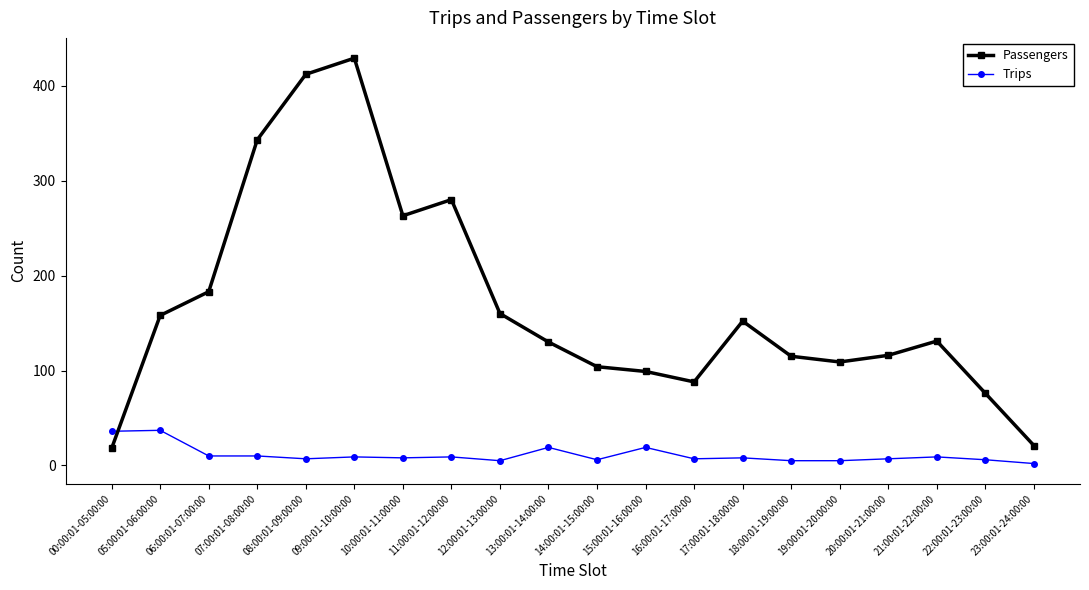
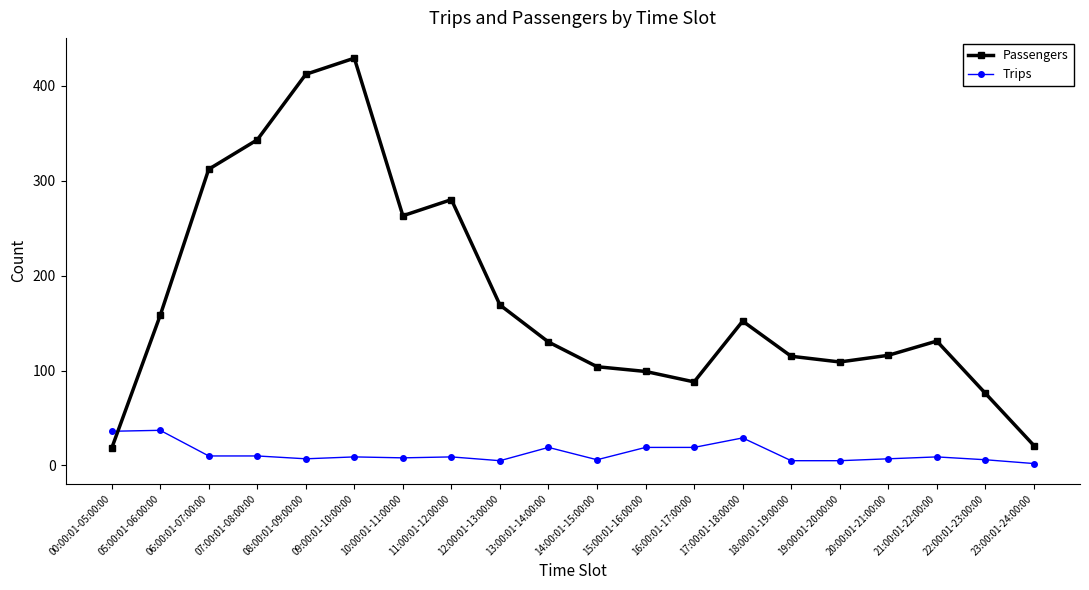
  {
    "Passengers": {
      "00:00:01-05:00:00": 20,
      "05:00:01-06:00:00": 160,
-     "06:00:01-07:00:00": 180,
+     "06:00:01-07:00:00": 310,
      "07:00:01-08:00:00": 340,
      "08:00:01-09:00:00": 410,
      "09:00:01-10:00:00": 430,
      "10:00:01-11:00:00": 260,
      "11:00:01-12:00:00": 280,
-     "12:00:01-13:00:00": 160,
+     "12:00:01-13:00:00": 170,
      "13:00:01-14:00:00": 130,
      "14:00:01-15:00:00": 100,
      "15:00:01-16:00:00": 100,
      "16:00:01-17:00:00": 90,
      "17:00:01-18:00:00": 150,
      "18:00:01-19:00:00": 120,
      "19:00:01-20:00:00": 110,
      "20:00:01-21:00:00": 120,
      "21:00:01-22:00:00": 130,
      "22:00:01-23:00:00": 80,
      "23:00:01-24:00:00": 20
    },
    "Trips": {
      "00:00:01-05:00:00": 40,
      "05:00:01-06:00:00": 40,
      "06:00:01-07:00:00": 10,
      "07:00:01-08:00:00": 10,
      "08:00:01-09:00:00": 10,
      "09:00:01-10:00:00": 10,
      "10:00:01-11:00:00": 10,
      "11:00:01-12:00:00": 10,
      "12:00:01-13:00:00": 10,
      "13:00:01-14:00:00": 20,
      "14:00:01-15:00:00": 10,
      "15:00:01-16:00:00": 20,
-     "16:00:01-17:00:00": 10,
-     "17:00:01-18:00:00": 10,
+     "16:00:01-17:00:00": 20,
+     "17:00:01-18:00:00": 30,
      "18:00:01-19:00:00": 10,
      "19:00:01-20:00:00": 10,
      "20:00:01-21:00:00": 10,
      "21:00:01-22:00:00": 10,
      "22:00:01-23:00:00": 10,
      "23:00:01-24:00:00": 0
    }
  }
